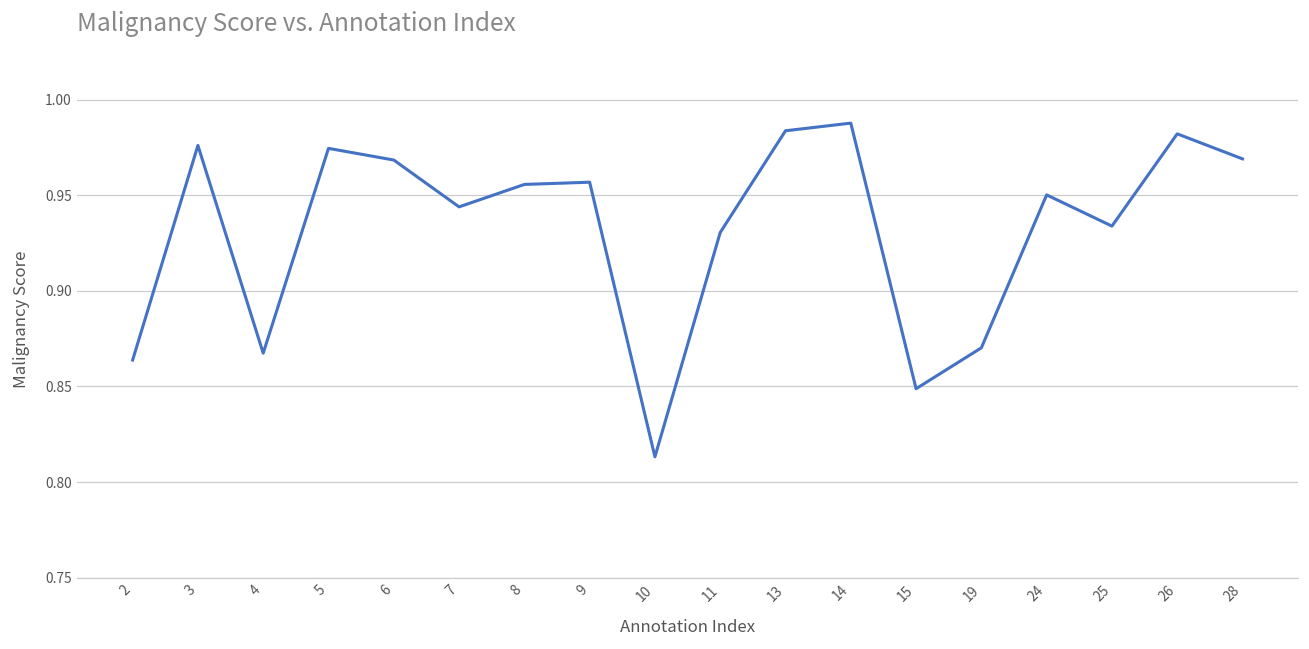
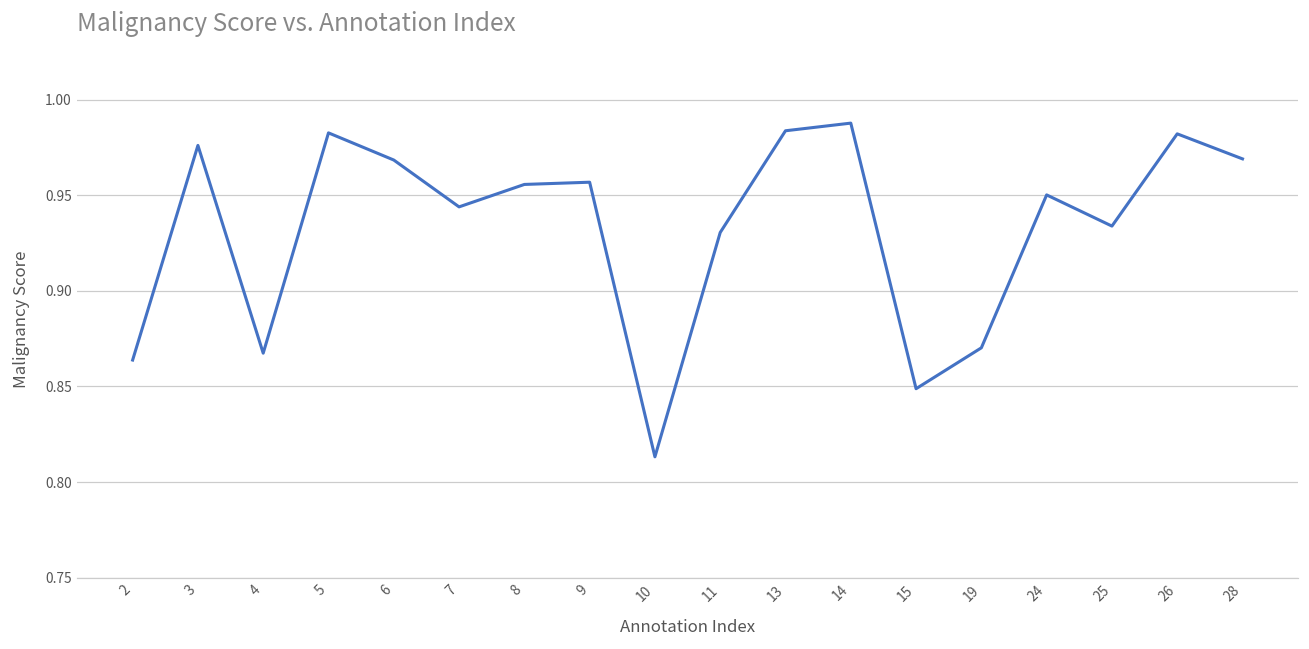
  {
    "2": 0.864,
    "3": 0.976,
    "4": 0.867,
-   "5": 0.975,
+   "5": 0.983,
    "6": 0.968,
    "7": 0.944,
    "8": 0.956,
    "9": 0.957,
    "10": 0.813,
    "11": 0.930,
    "13": 0.984,
    "14": 0.988,
    "15": 0.849,
    "19": 0.870,
    "24": 0.950,
    "25": 0.934,
    "26": 0.982,
    "28": 0.969
  }
